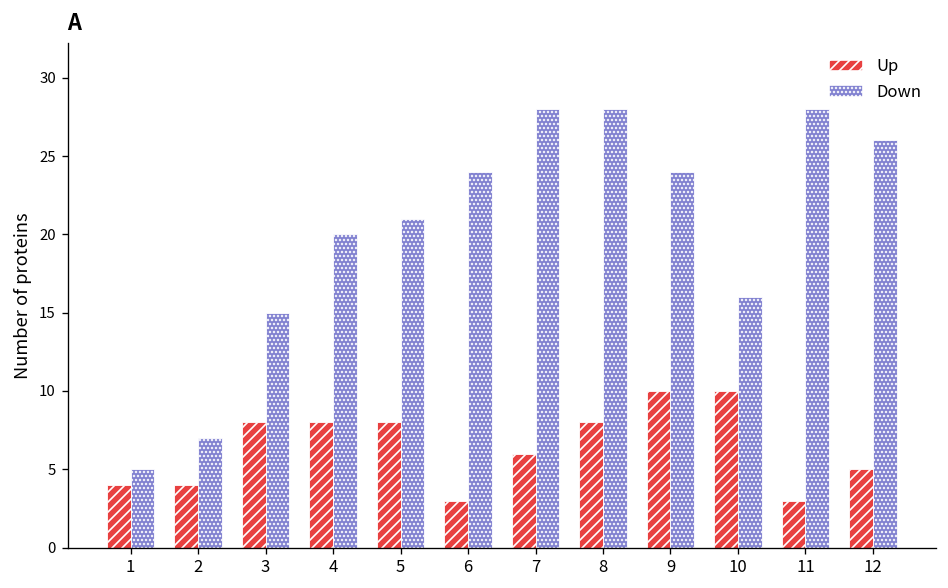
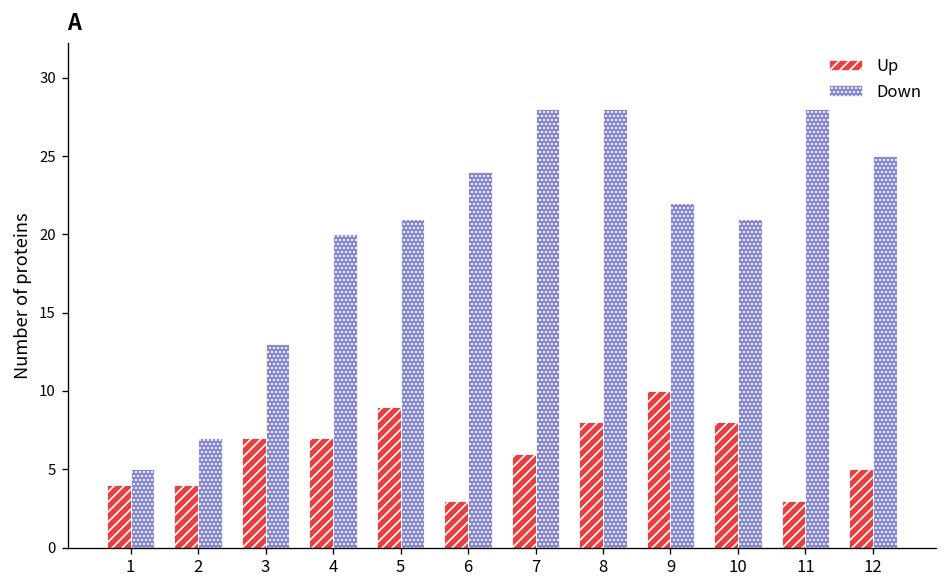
  {
    "Up": {
      "1": 4,
      "2": 4,
-     "3": 8,
-     "4": 8,
-     "5": 8,
+     "3": 7,
+     "4": 7,
+     "5": 9,
      "6": 3,
      "7": 6,
      "8": 8,
      "9": 10,
-     "10": 10,
+     "10": 8,
      "11": 3,
      "12": 5
    },
    "Down": {
      "1": 5,
      "2": 7,
-     "3": 15,
+     "3": 13,
      "4": 20,
      "5": 21,
      "6": 24,
      "7": 28,
      "8": 28,
-     "9": 24,
-     "10": 16,
+     "9": 22,
+     "10": 21,
      "11": 28,
-     "12": 26
+     "12": 25
    }
  }
